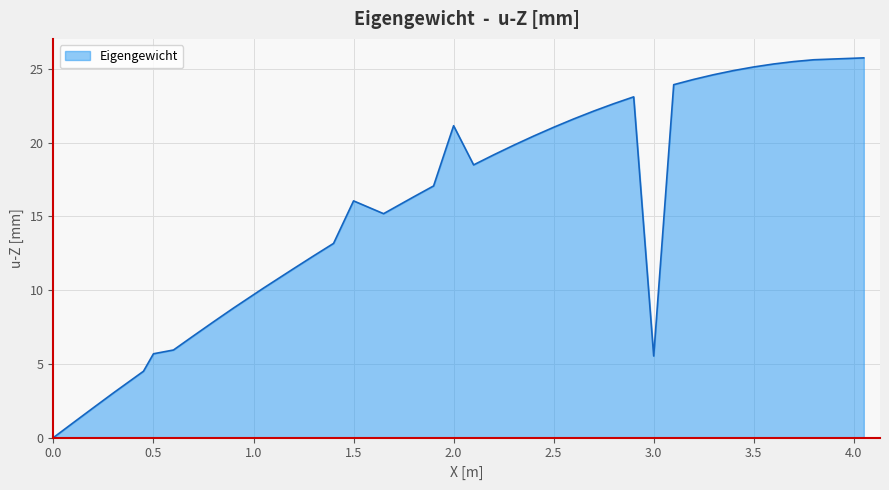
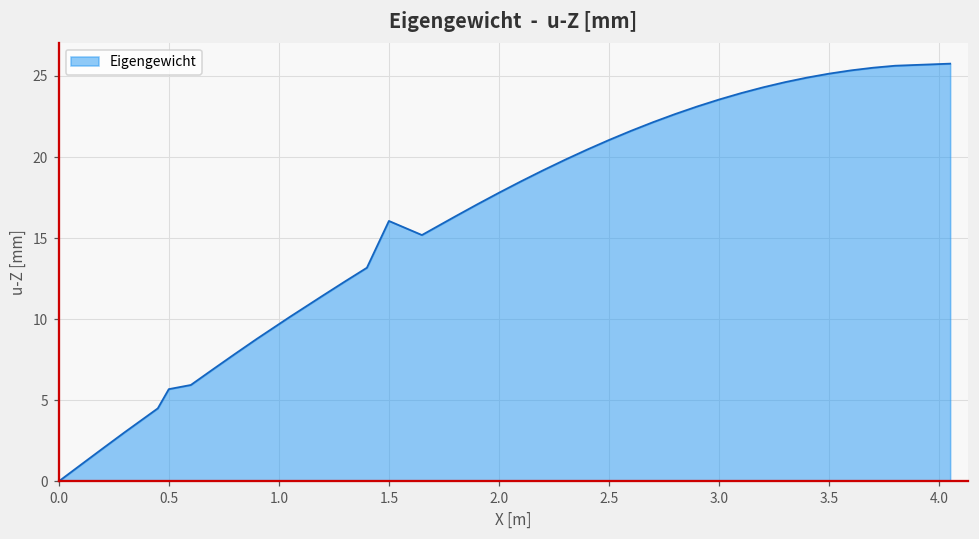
  {
    "0.0": 0.0,
    "0.5": 5.7,
    "1.5": 16.1,
-   "2.0": 21.2,
+   "2.0": 17.8,
    "2.5": 21.0,
-   "3.0": 5.5,
+   "3.0": 23.5,
    "3.5": 25.1
  }
